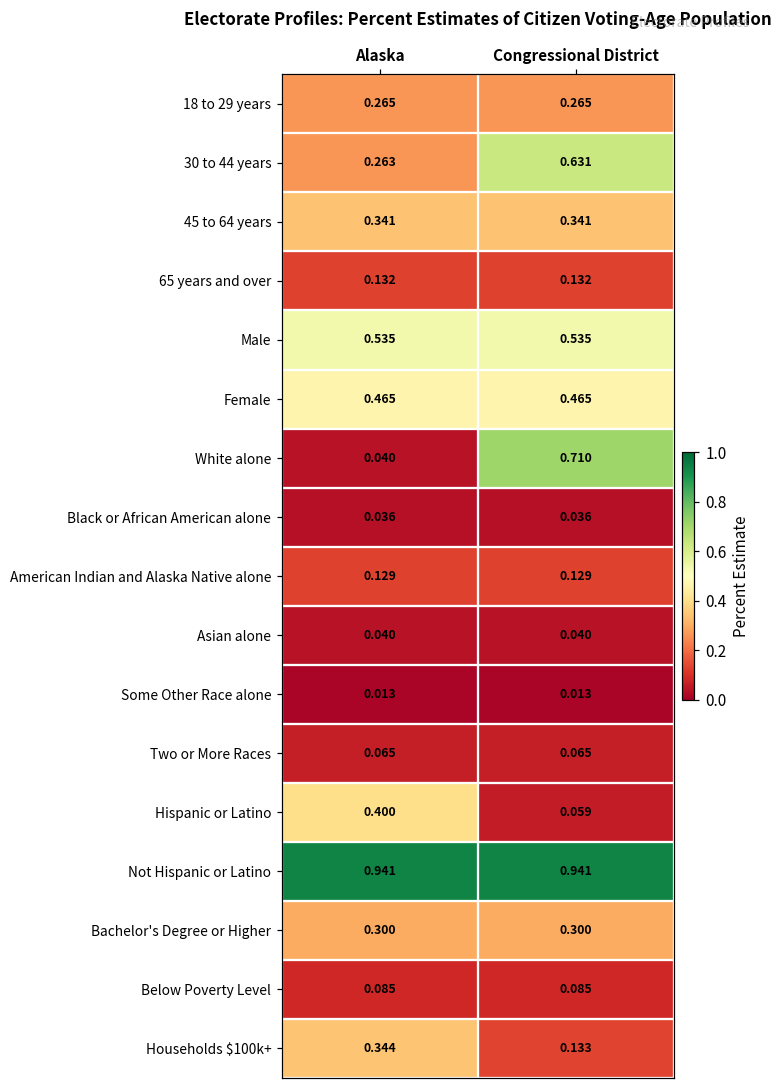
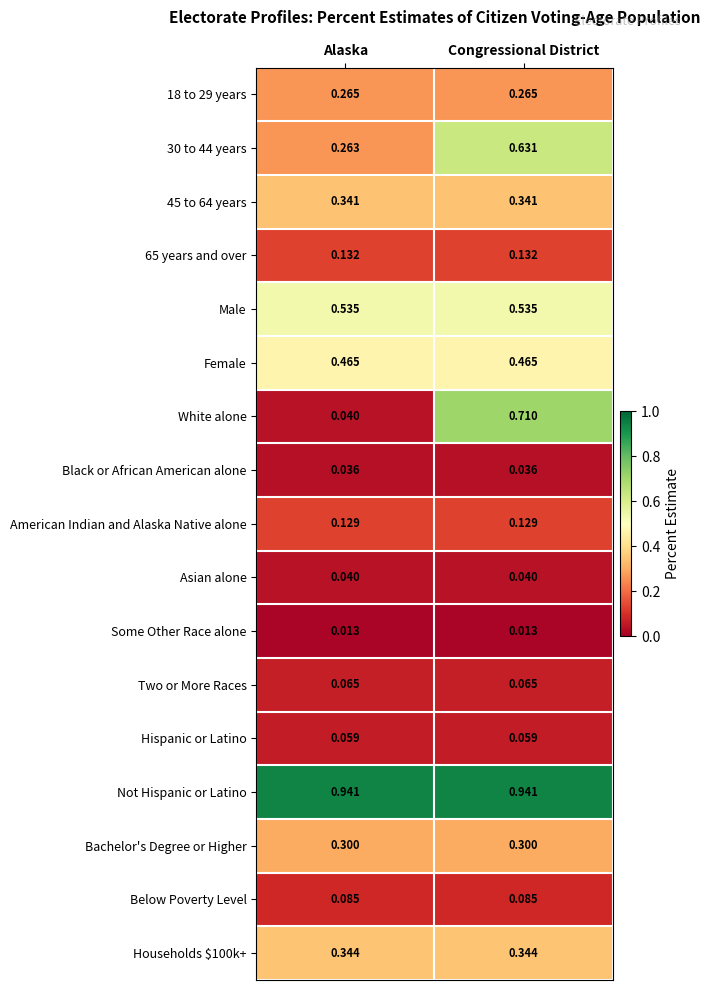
  {
    "18 to 29 years": {
      "Alaska": 0.265,
      "Congressional District": 0.265
    },
    "30 to 44 years": {
      "Alaska": 0.263,
      "Congressional District": 0.631
    },
    "45 to 64 years": {
      "Alaska": 0.341,
      "Congressional District": 0.341
    },
    "65 years and over": {
      "Alaska": 0.132,
      "Congressional District": 0.132
    },
    "Male": {
      "Alaska": 0.535,
      "Congressional District": 0.535
    },
    "Female": {
      "Alaska": 0.465,
      "Congressional District": 0.465
    },
    "White alone": {
      "Alaska": 0.040,
      "Congressional District": 0.710
    },
    "Black or African American alone": {
      "Alaska": 0.036,
      "Congressional District": 0.036
    },
    "American Indian and Alaska Native alone": {
      "Alaska": 0.129,
      "Congressional District": 0.129
    },
    "Asian alone": {
      "Alaska": 0.040,
      "Congressional District": 0.040
    },
    "Some Other Race alone": {
      "Alaska": 0.013,
      "Congressional District": 0.013
    },
    "Two or More Races": {
      "Alaska": 0.065,
      "Congressional District": 0.065
    },
    "Hispanic or Latino": {
-     "Alaska": 0.400,
+     "Alaska": 0.059,
      "Congressional District": 0.059
    },
    "Not Hispanic or Latino": {
      "Alaska": 0.941,
      "Congressional District": 0.941
    },
    "Bachelor's Degree or Higher": {
      "Alaska": 0.300,
      "Congressional District": 0.300
    },
    "Below Poverty Level": {
      "Alaska": 0.085,
      "Congressional District": 0.085
    },
    "Households $100k+": {
      "Alaska": 0.344,
-     "Congressional District": 0.133
+     "Congressional District": 0.344
    }
  }
